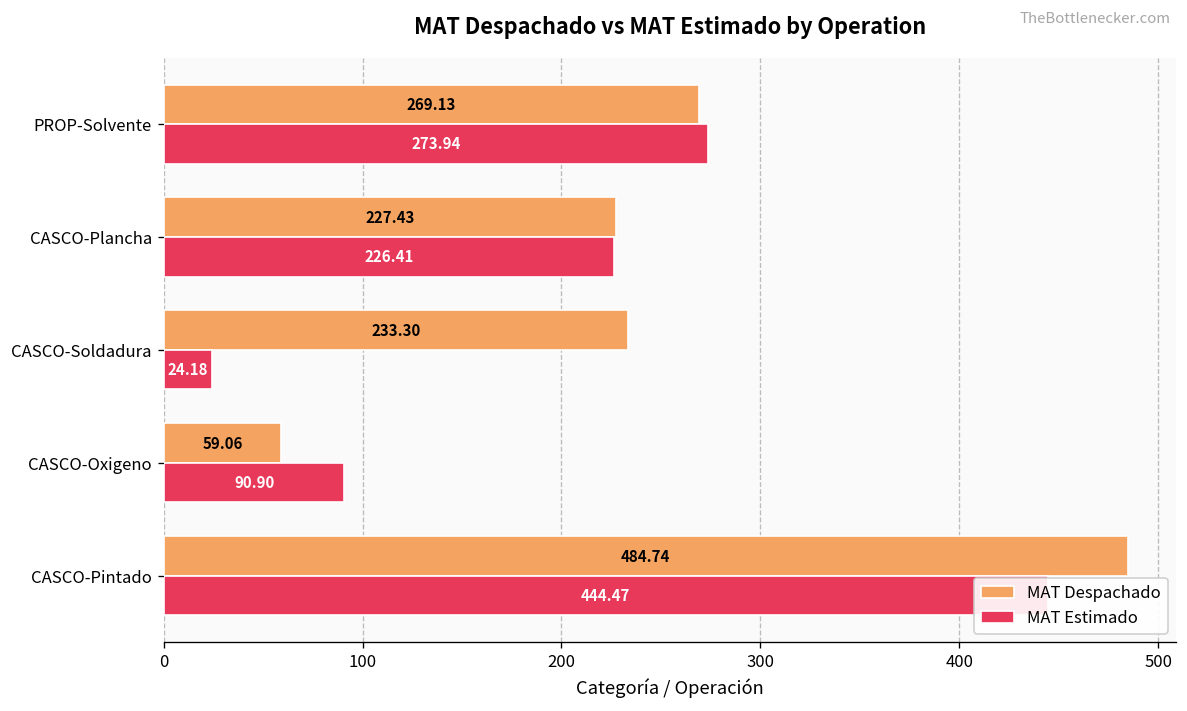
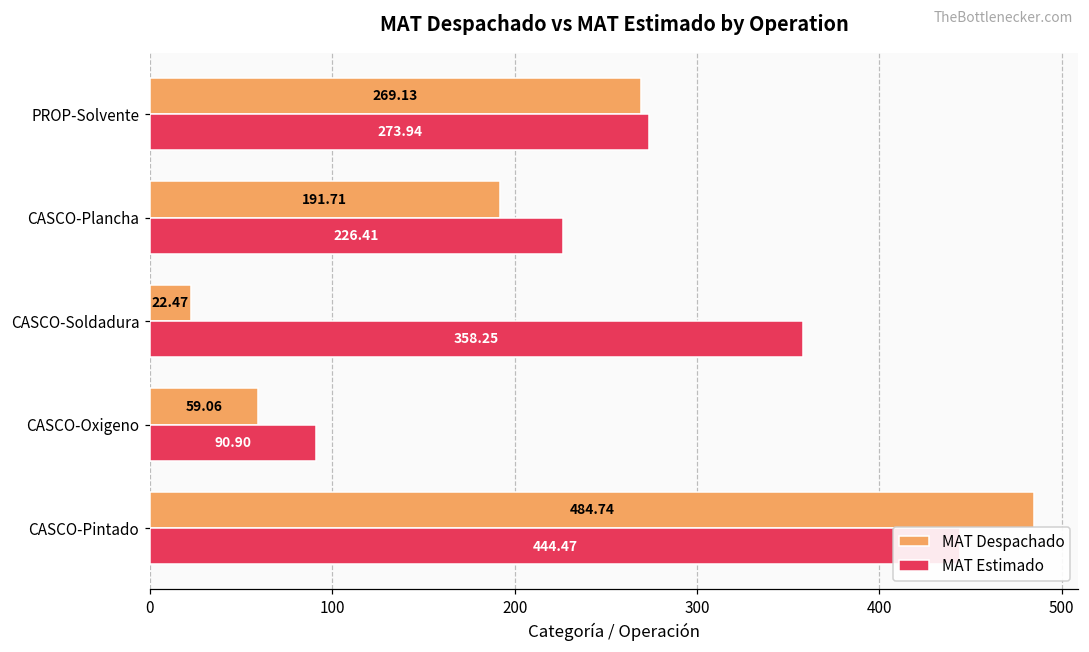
  {
    "MAT Despachado": {
      "PROP-Solvente": 269.13,
-     "CASCO-Plancha": 227.43,
-     "CASCO-Soldadura": 233.30,
+     "CASCO-Plancha": 191.71,
+     "CASCO-Soldadura": 22.47,
      "CASCO-Oxigeno": 59.06,
      "CASCO-Pintado": 484.74
    },
    "MAT Estimado": {
      "PROP-Solvente": 273.94,
      "CASCO-Plancha": 226.41,
-     "CASCO-Soldadura": 24.18,
+     "CASCO-Soldadura": 358.25,
      "CASCO-Oxigeno": 90.90
    }
  }
